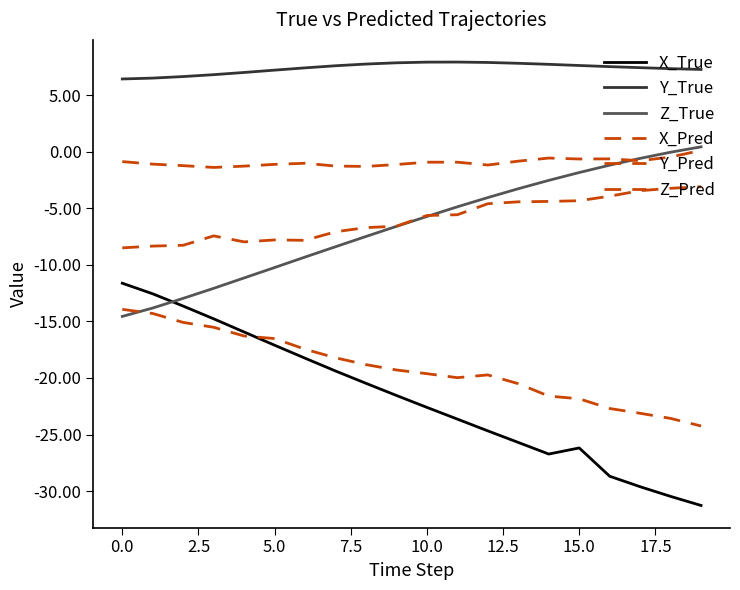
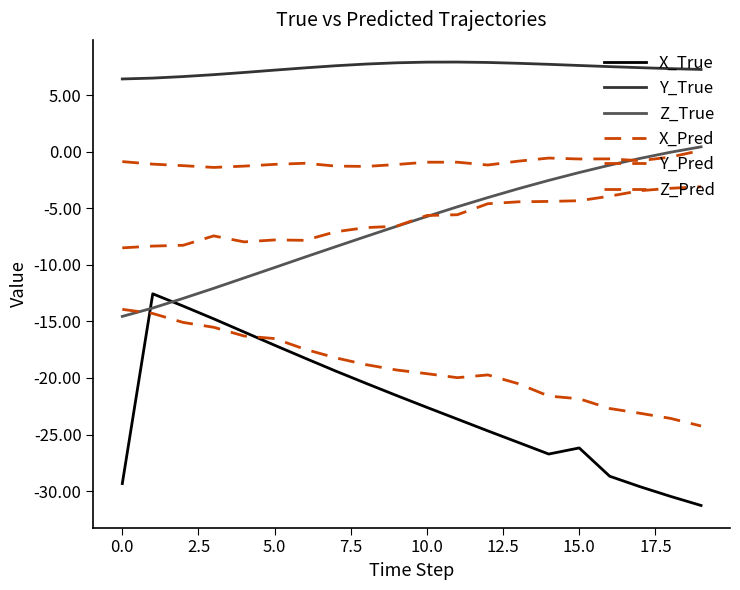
  {
    "X_True": {
-     "0.0": -11.6,
+     "0.0": -29.3,
      "5.0": -17.1,
      "10.0": -22.6,
      "15.0": -26.2
    }
  }
